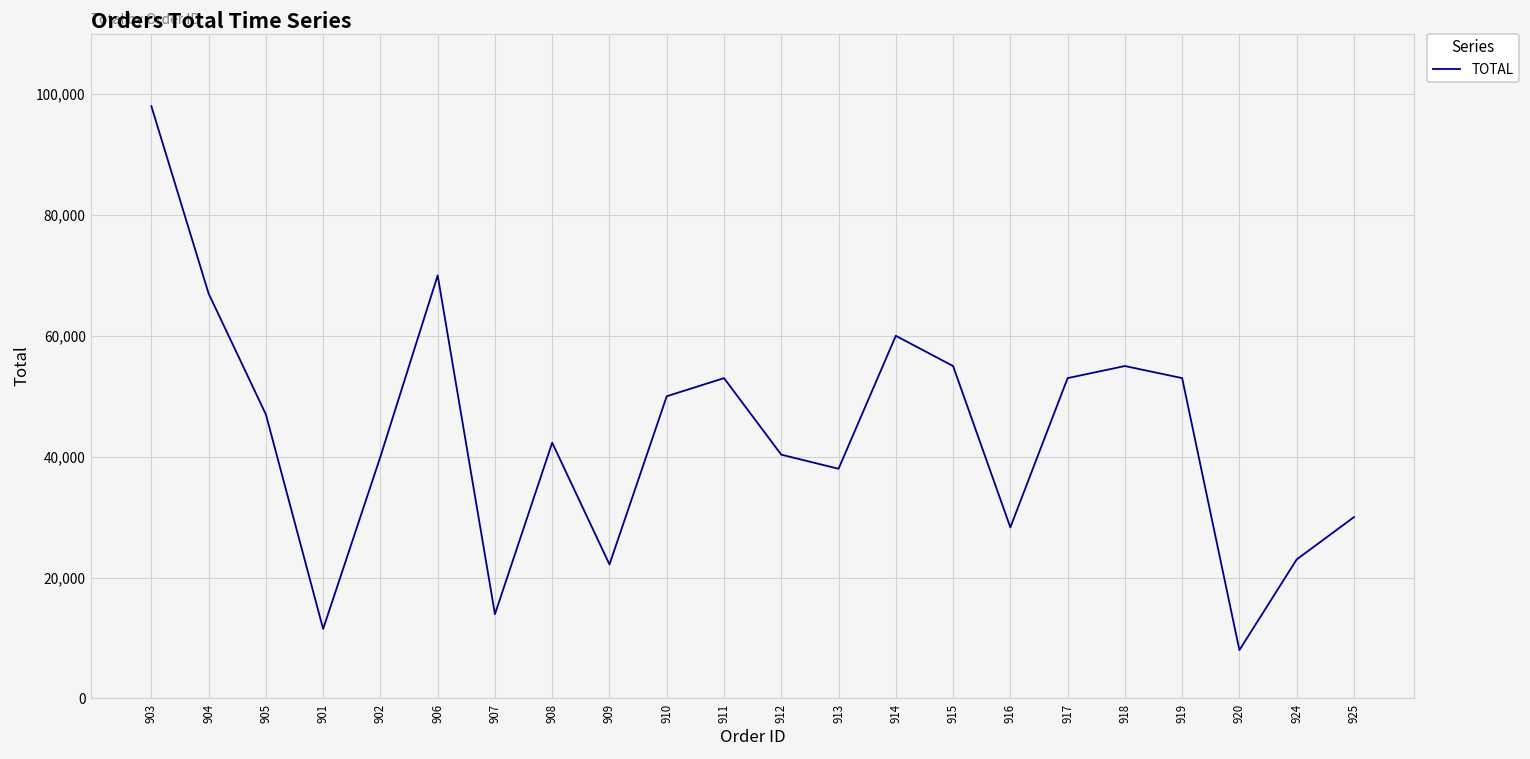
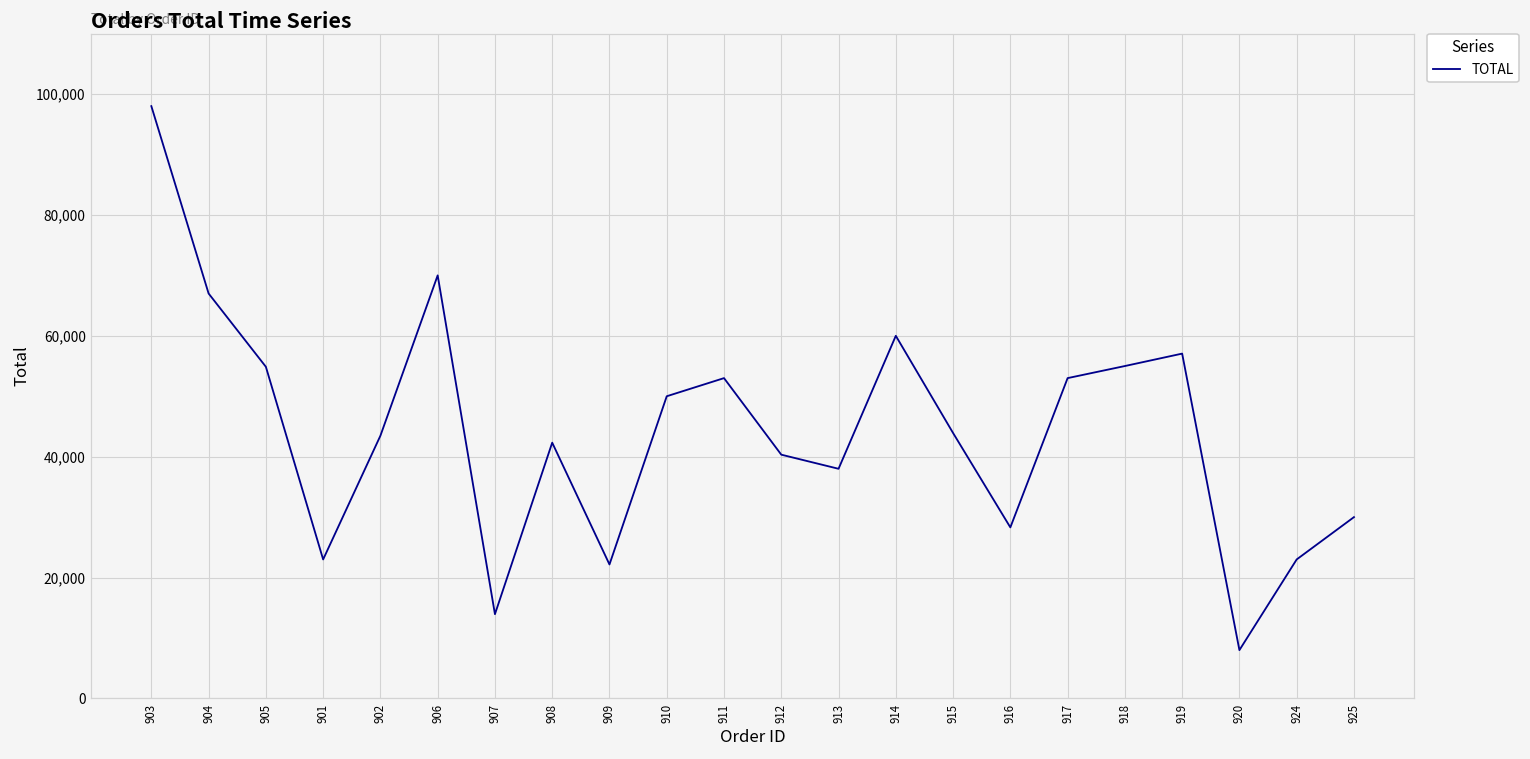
  {
    "903": "98,000",
    "904": "67,000",
-   "905": "47,000",
-   "901": "12,000",
-   "902": "40,000",
+   "905": "55,000",
+   "901": "23,000",
+   "902": "43,000",
    "906": "70,000",
    "907": "14,000",
    "908": "42,000",
    "909": "22,000",
    "910": "50,000",
    "911": "53,000",
    "912": "40,000",
    "913": "38,000",
    "914": "60,000",
-   "915": "55,000",
+   "915": "44,000",
    "916": "28,000",
    "917": "53,000",
    "918": "55,000",
-   "919": "53,000",
+   "919": "57,000",
    "920": "8,000",
    "924": "23,000",
    "925": "30,000"
  }
